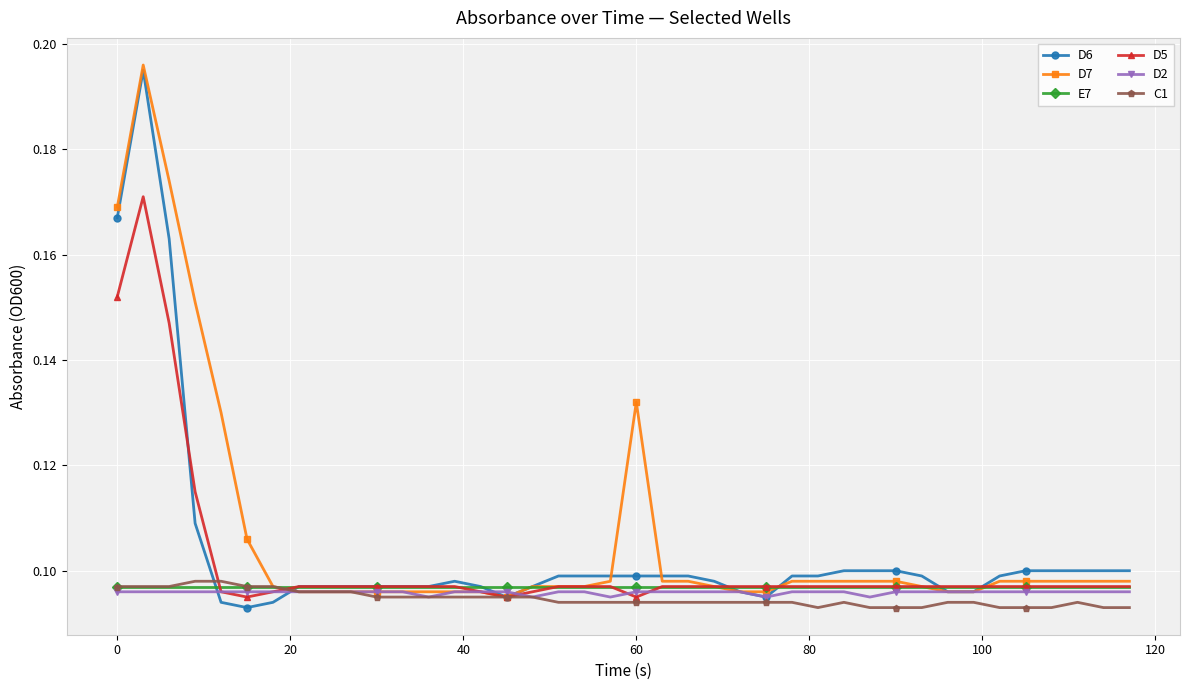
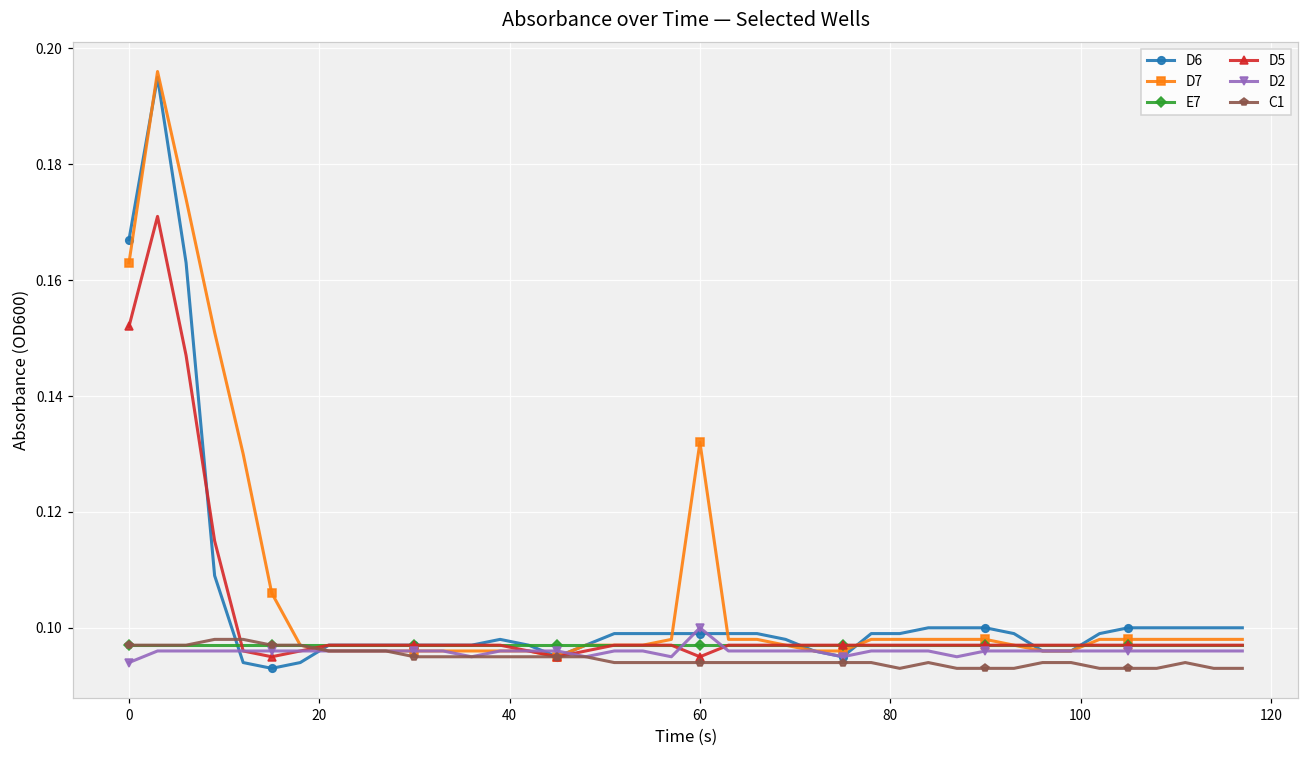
  {
    "D6": {
      "0": 0.167,
      "60": 0.099
    },
    "D7": {
-     "0": 0.169,
+     "0": 0.163,
      "60": 0.132
    },
    "E7": {
      "60": 0.097
    },
    "D5": {
      "0": 0.152,
      "60": 0.095
    },
    "D2": {
-     "0": 0.096,
-     "60": 0.096
+     "0": 0.094,
+     "60": 0.100
    },
    "C1": {
      "60": 0.094
    }
  }
